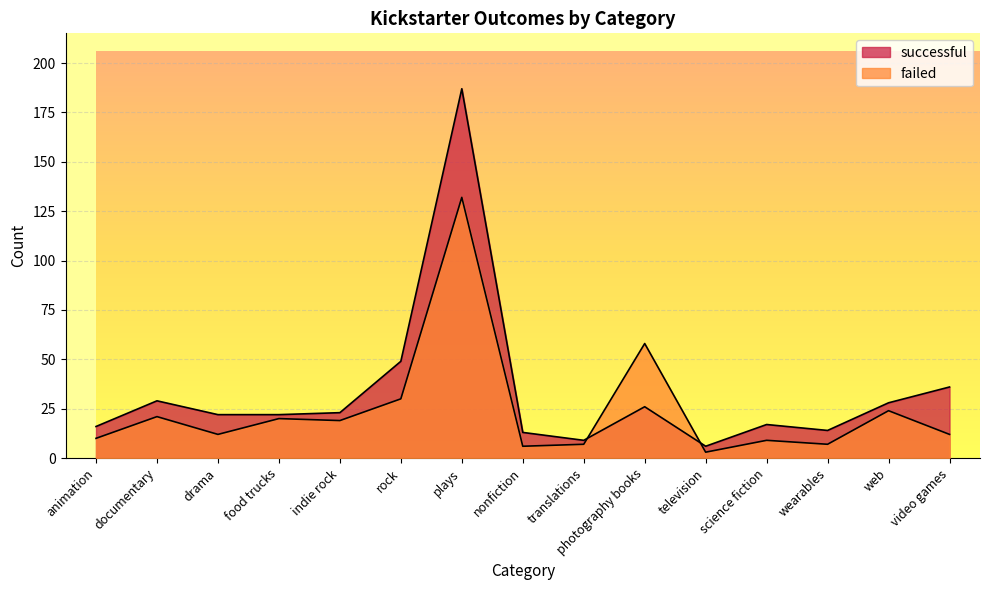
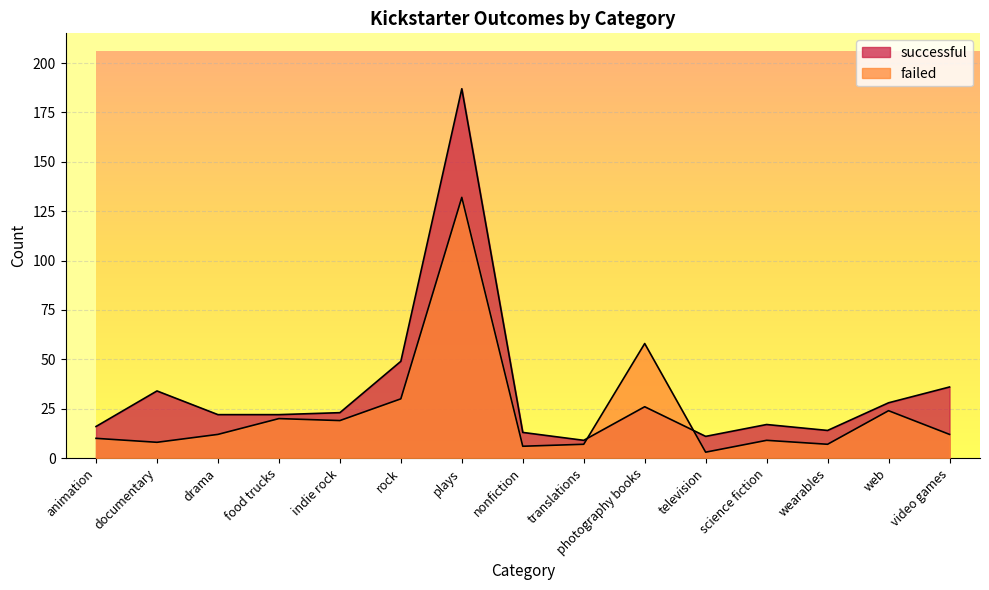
  {
    "successful": {
      "animation": 16,
-     "documentary": 29,
+     "documentary": 34,
      "drama": 22,
      "food trucks": 22,
      "indie rock": 23,
      "rock": 49,
      "plays": 187,
      "nonfiction": 13,
      "translations": 9,
      "photography books": 26,
-     "television": 6,
+     "television": 11,
      "science fiction": 17,
      "wearables": 14,
      "web": 28,
      "video games": 36
    },
    "failed": {
      "animation": 10,
-     "documentary": 21,
+     "documentary": 8,
      "drama": 12,
      "food trucks": 20,
      "indie rock": 19,
      "rock": 30,
      "plays": 132,
      "nonfiction": 6,
      "translations": 7,
      "photography books": 58,
      "television": 3,
      "science fiction": 9,
      "wearables": 7,
      "web": 24,
      "video games": 12
    }
  }
